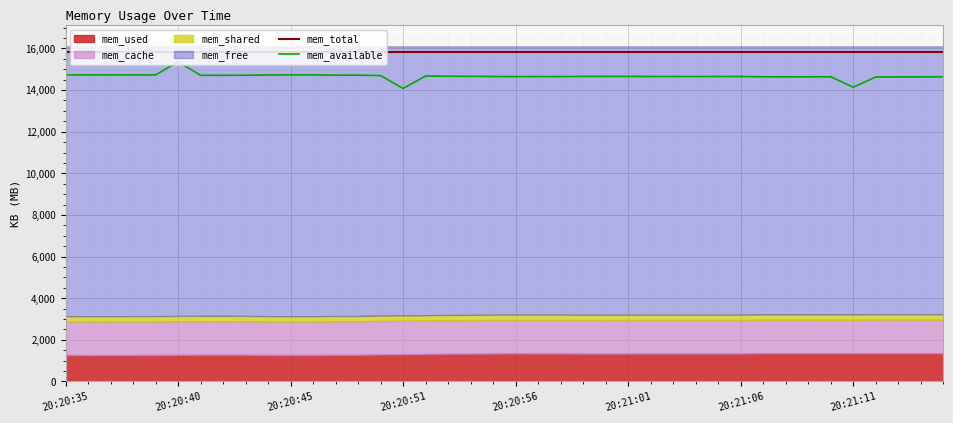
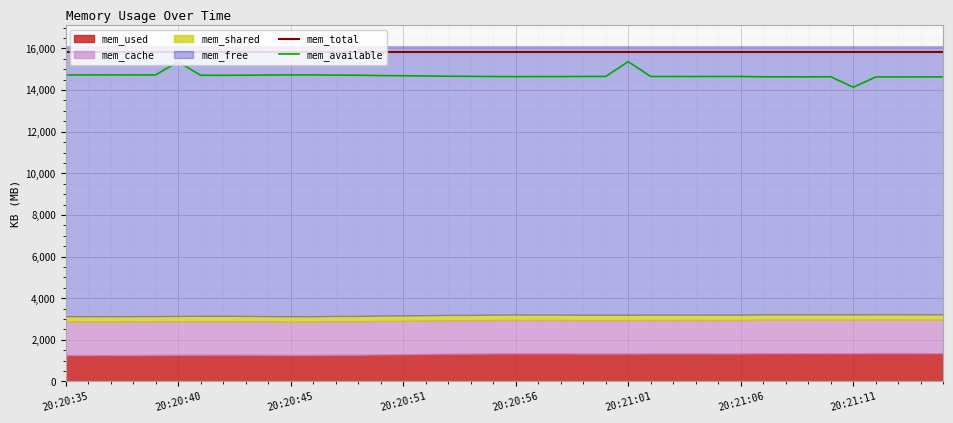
  {
    "mem_total": {
      "20:20:35": "15,800",
      "20:20:51": "15,800",
      "20:20:56": "15,800",
      "20:21:01": "15,800",
      "20:21:06": "15,800",
      "20:21:11": "15,800"
    },
    "mem_used": {
      "20:20:35": "1,300",
      "20:20:40": "1,300",
      "20:20:45": "1,300",
      "20:20:51": "1,300",
      "20:20:56": "1,300",
      "20:21:01": "1,300",
      "20:21:06": "1,300",
      "20:21:11": "1,400"
    },
    "mem_available": {
      "20:20:35": "14,700",
      "20:20:45": "14,700",
-     "20:20:51": "14,100",
+     "20:20:51": "14,700",
      "20:20:56": "14,600",
-     "20:21:01": "14,700",
+     "20:21:01": "15,400",
      "20:21:06": "14,700",
      "20:21:11": "14,100"
    },
    "mem_cache": {
      "20:20:35": "1,600",
      "20:20:40": "1,600",
      "20:20:45": "1,600",
      "20:20:51": "1,600",
      "20:20:56": "1,600",
      "20:21:01": "1,600",
      "20:21:06": "1,600",
      "20:21:11": "1,600"
    },
    "mem_shared": {
      "20:20:35": "300",
      "20:20:40": "300",
      "20:20:45": "300",
      "20:20:51": "300",
      "20:20:56": "300",
      "20:21:01": "300",
      "20:21:06": "300",
      "20:21:11": "300"
    },
    "mem_free": {
      "20:20:35": "13,000",
      "20:20:51": "12,900",
      "20:20:56": "12,900",
      "20:21:01": "12,900",
      "20:21:06": "12,900",
      "20:21:11": "12,900"
    }
  }
